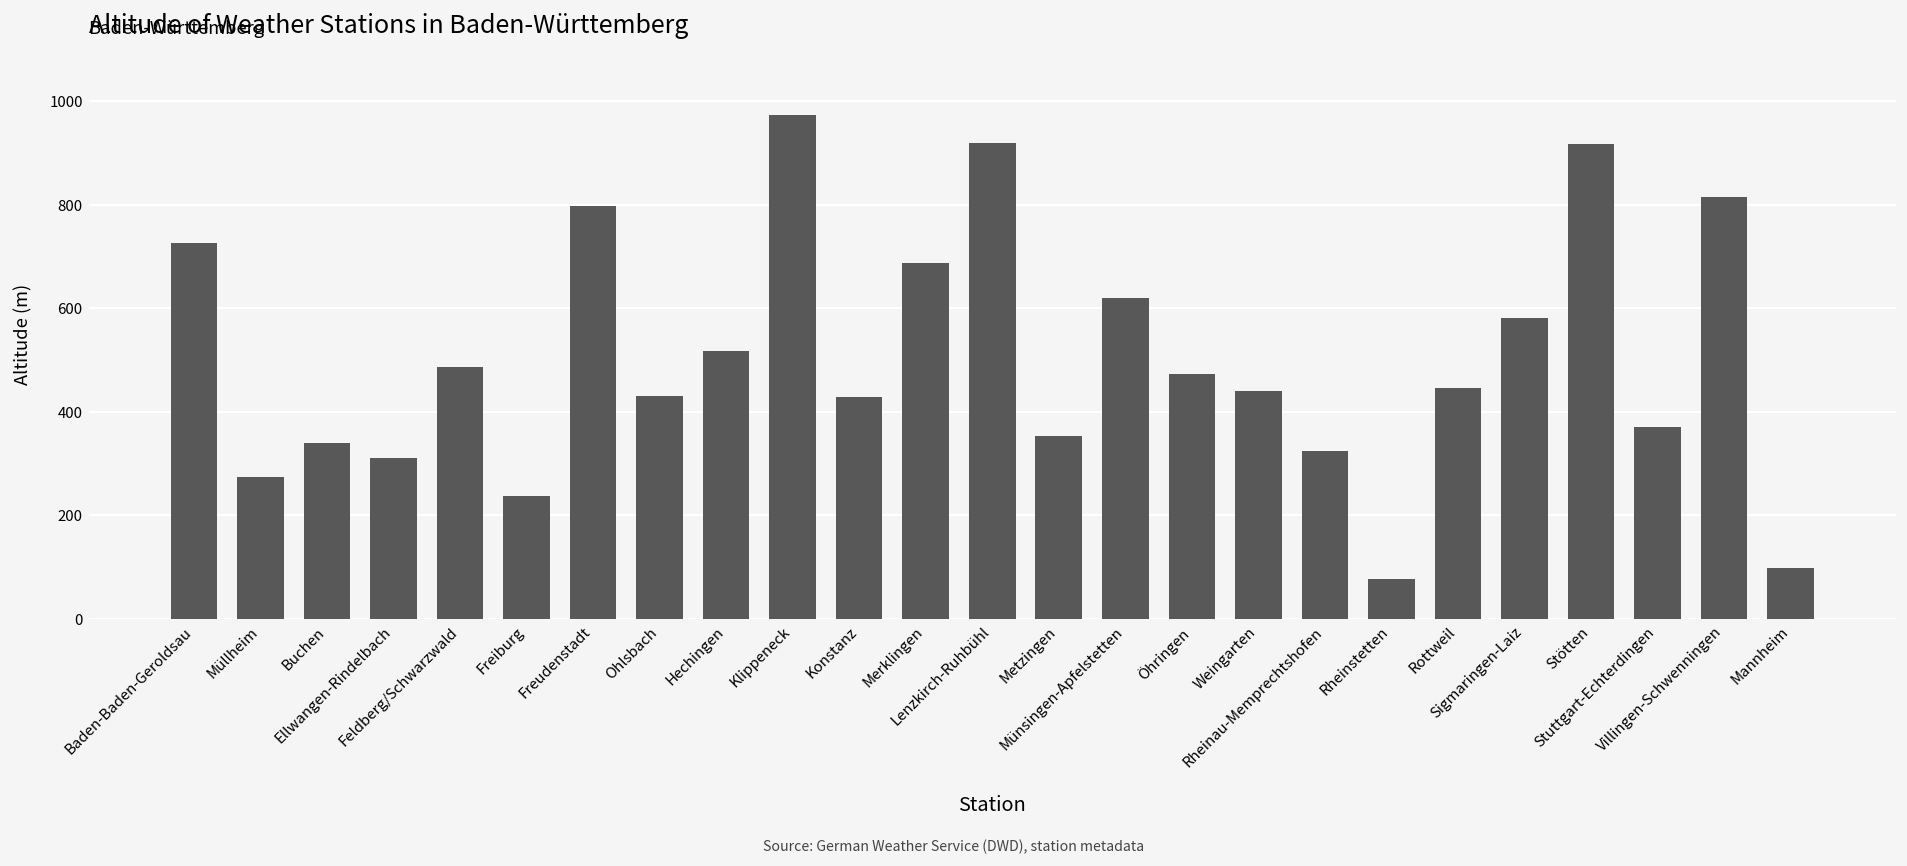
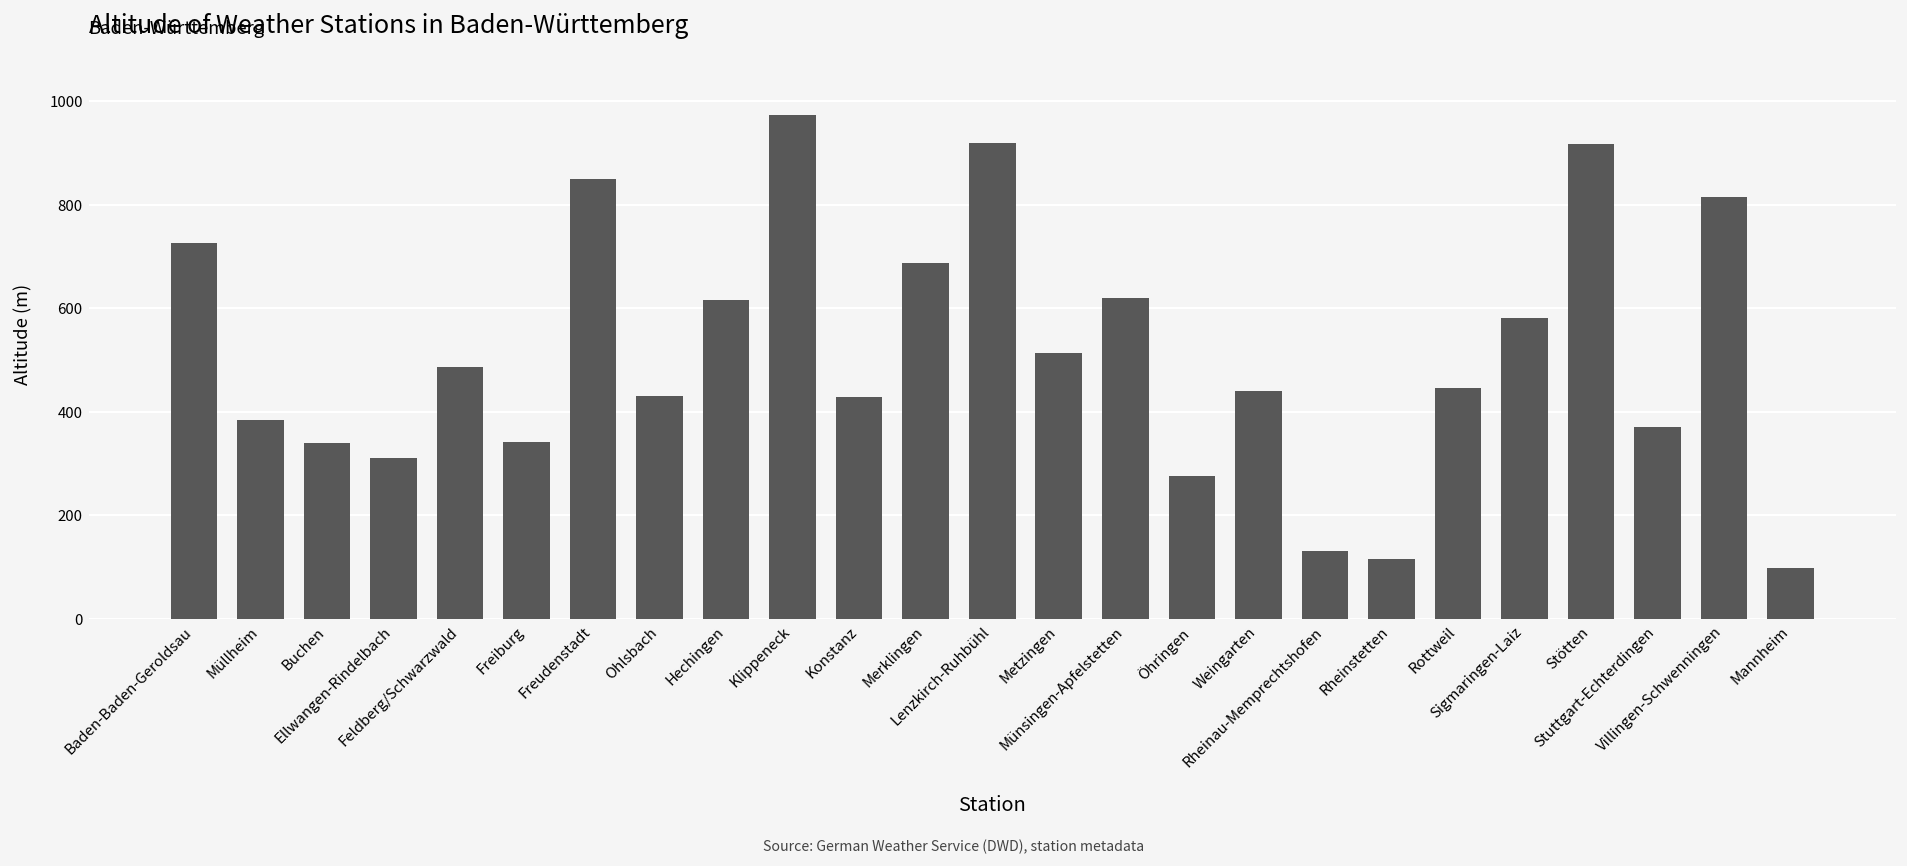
  {
    "Baden-Baden-Geroldsau": 730,
-   "Müllheim": 280,
+   "Müllheim": 380,
    "Buchen": 340,
    "Ellwangen-Rindelbach": 310,
    "Feldberg/Schwarzwald": 490,
-   "Freiburg": 240,
-   "Freudenstadt": 800,
+   "Freiburg": 340,
+   "Freudenstadt": 850,
    "Ohlsbach": 430,
-   "Hechingen": 520,
+   "Hechingen": 620,
    "Klippeneck": 970,
    "Konstanz": 430,
    "Merklingen": 690,
    "Lenzkirch-Ruhbühl": 920,
-   "Metzingen": 350,
+   "Metzingen": 510,
    "Münsingen-Apfelstetten": 620,
-   "Öhringen": 470,
+   "Öhringen": 280,
    "Weingarten": 440,
-   "Rheinau-Memprechtshofen": 330,
-   "Rheinstetten": 80,
+   "Rheinau-Memprechtshofen": 130,
+   "Rheinstetten": 120,
    "Rottweil": 450,
    "Sigmaringen-Laiz": 580,
    "Stötten": 920,
    "Stuttgart-Echterdingen": 370,
    "Villingen-Schwenningen": 820,
    "Mannheim": 100
  }
